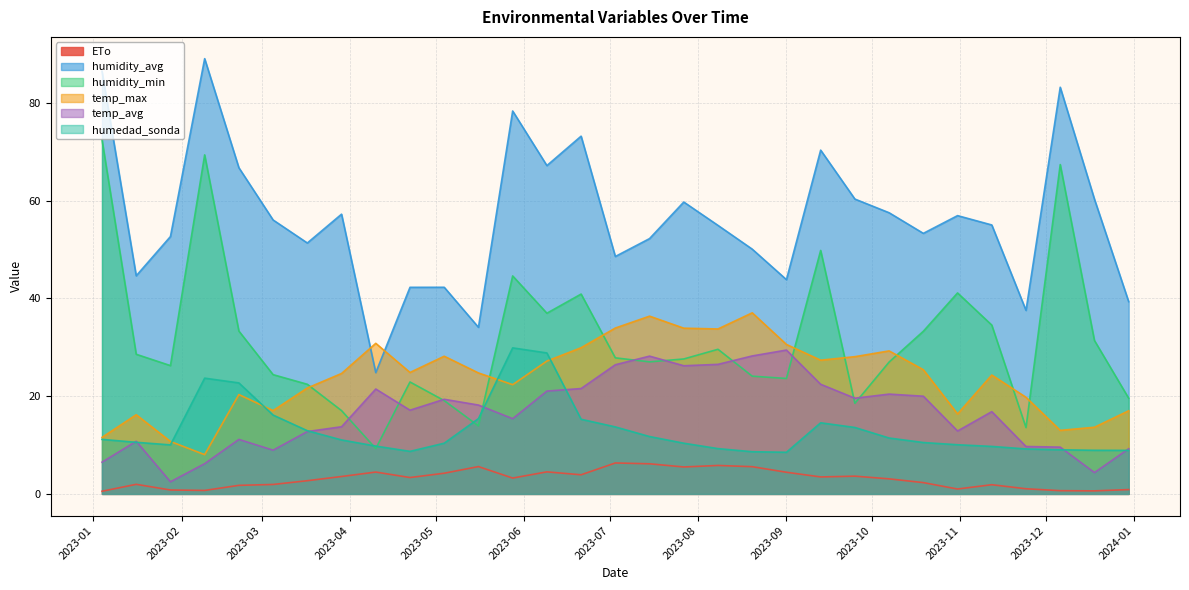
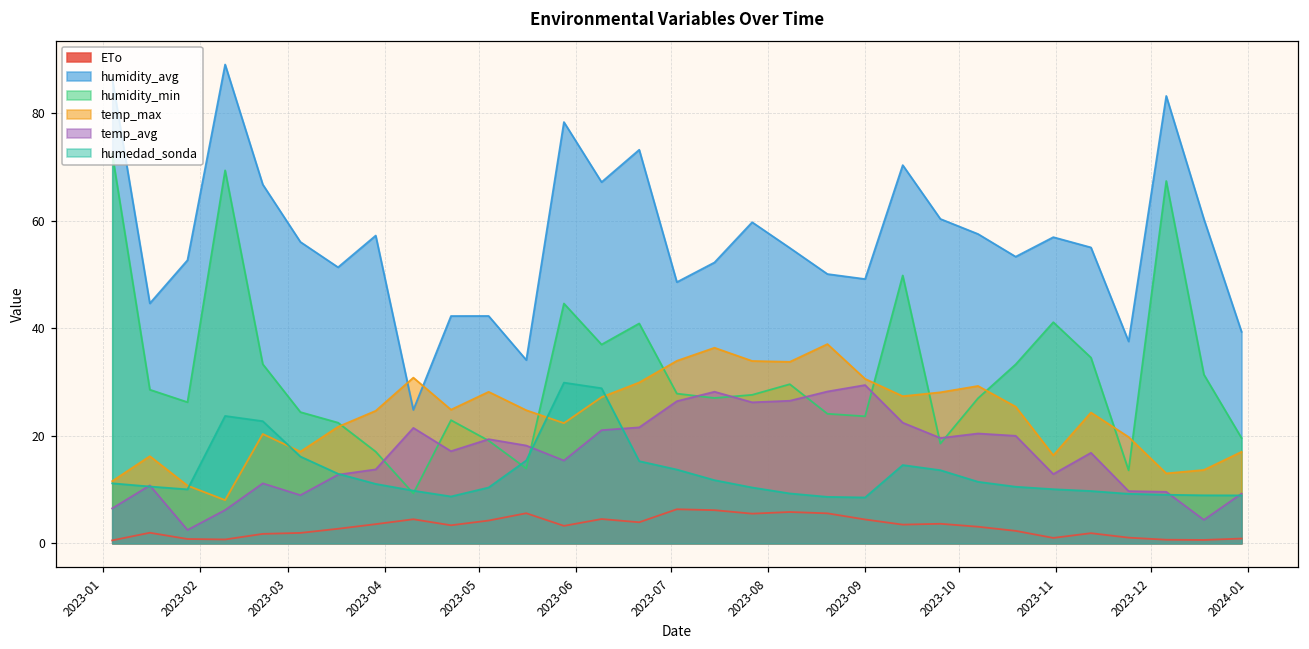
  {
    "ETo": {
      "2023-09": 4
    },
    "humidity_avg": {
-     "2023-09": 44
+     "2023-09": 49
    },
    "temp_max": {
      "2023-09": 31
    },
    "temp_avg": {
      "2023-09": 29
    }
  }
